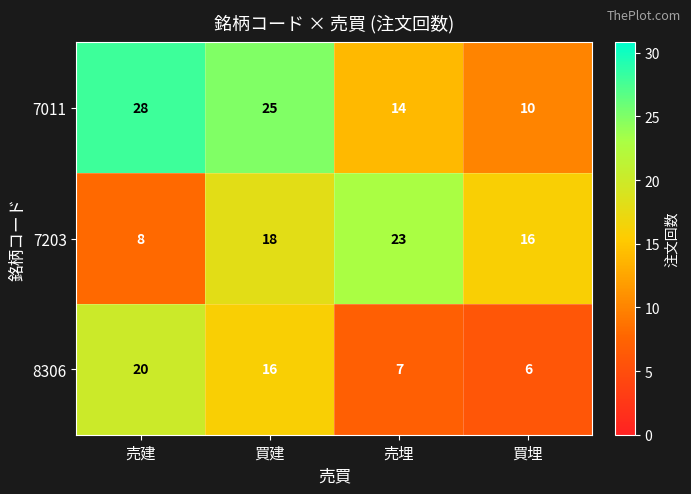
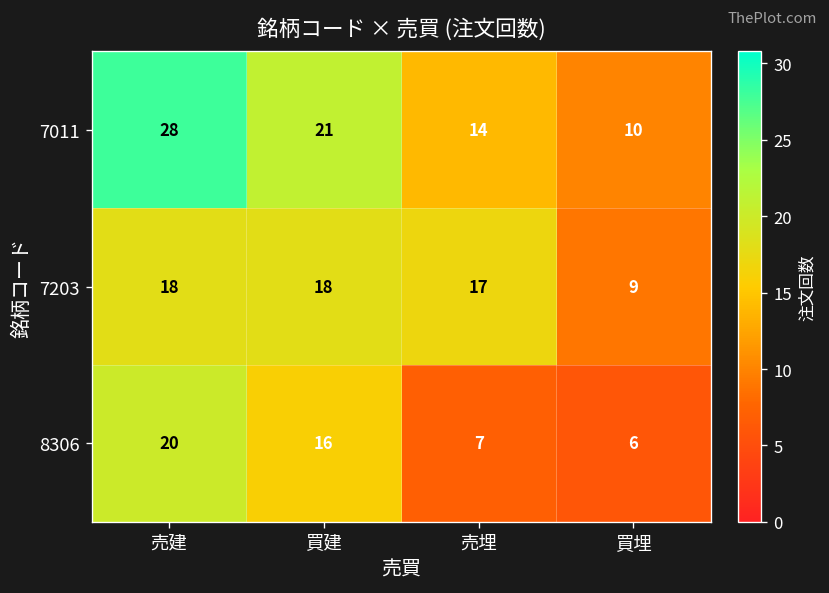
  {
    "7011": {
      "売建": 28,
-     "買建": 25,
+     "買建": 21,
      "売埋": 14,
      "買埋": 10
    },
    "7203": {
-     "売建": 8,
+     "売建": 18,
      "買建": 18,
-     "売埋": 23,
-     "買埋": 16
+     "売埋": 17,
+     "買埋": 9
    },
    "8306": {
      "売建": 20,
      "買建": 16,
      "売埋": 7,
      "買埋": 6
    }
  }
